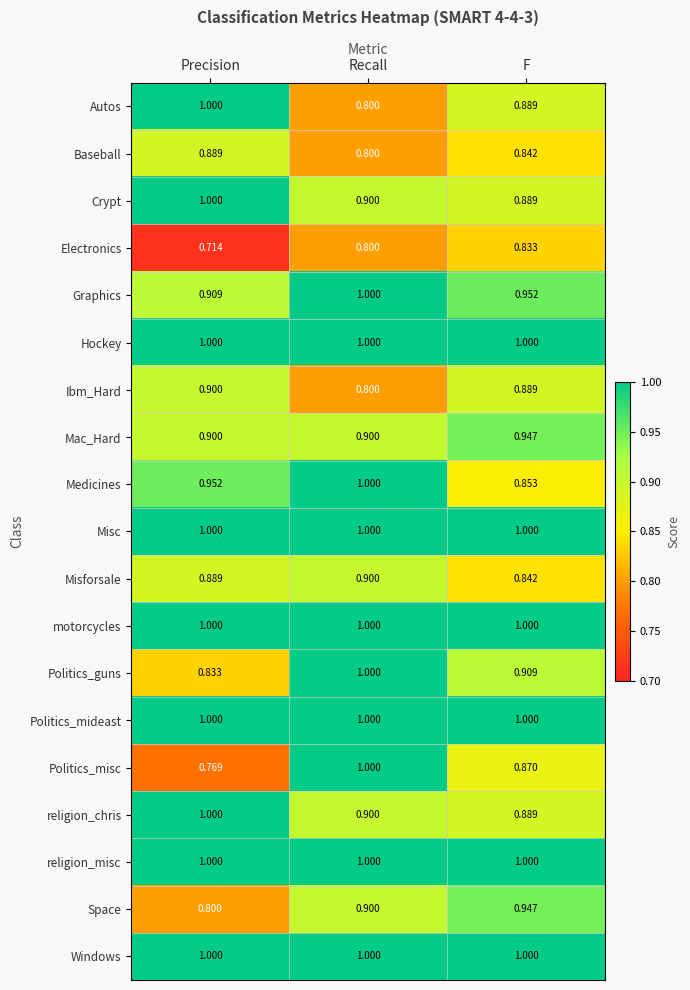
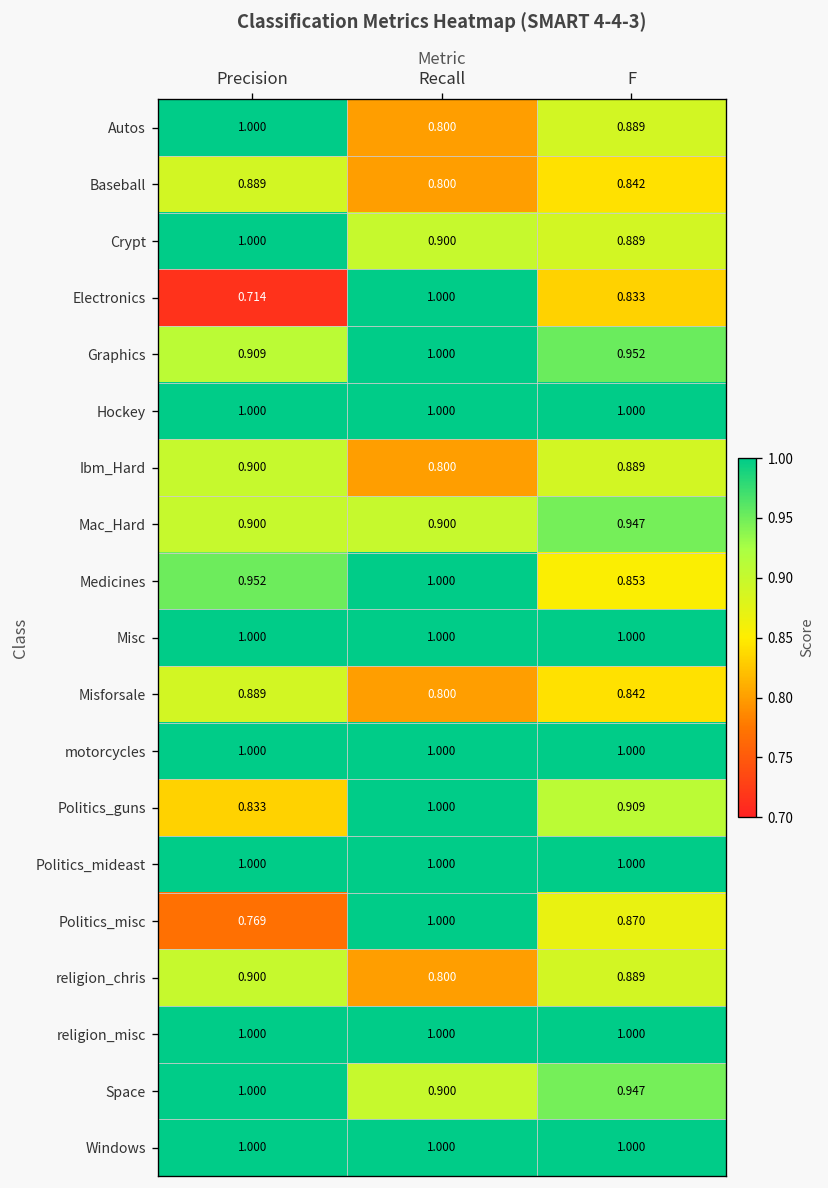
  {
    "Autos": {
      "Precision": 1.000,
      "Recall": 0.800,
      "F": 0.889
    },
    "Baseball": {
      "Precision": 0.889,
      "Recall": 0.800,
      "F": 0.842
    },
    "Crypt": {
      "Precision": 1.000,
      "Recall": 0.900,
      "F": 0.889
    },
    "Electronics": {
      "Precision": 0.714,
-     "Recall": 0.800,
+     "Recall": 1.000,
      "F": 0.833
    },
    "Graphics": {
      "Precision": 0.909,
      "Recall": 1.000,
      "F": 0.952
    },
    "Hockey": {
      "Precision": 1.000,
      "Recall": 1.000,
      "F": 1.000
    },
    "Ibm_Hard": {
      "Precision": 0.900,
      "Recall": 0.800,
      "F": 0.889
    },
    "Mac_Hard": {
      "Precision": 0.900,
      "Recall": 0.900,
      "F": 0.947
    },
    "Medicines": {
      "Precision": 0.952,
      "Recall": 1.000,
      "F": 0.853
    },
    "Misc": {
      "Precision": 1.000,
      "Recall": 1.000,
      "F": 1.000
    },
    "Misforsale": {
      "Precision": 0.889,
-     "Recall": 0.900,
+     "Recall": 0.800,
      "F": 0.842
    },
    "motorcycles": {
      "Precision": 1.000,
      "Recall": 1.000,
      "F": 1.000
    },
    "Politics_guns": {
      "Precision": 0.833,
      "Recall": 1.000,
      "F": 0.909
    },
    "Politics_mideast": {
      "Precision": 1.000,
      "Recall": 1.000,
      "F": 1.000
    },
    "Politics_misc": {
      "Precision": 0.769,
      "Recall": 1.000,
      "F": 0.870
    },
    "religion_chris": {
-     "Precision": 1.000,
-     "Recall": 0.900,
+     "Precision": 0.900,
+     "Recall": 0.800,
      "F": 0.889
    },
    "religion_misc": {
      "Precision": 1.000,
      "Recall": 1.000,
      "F": 1.000
    },
    "Space": {
-     "Precision": 0.800,
+     "Precision": 1.000,
      "Recall": 0.900,
      "F": 0.947
    },
    "Windows": {
      "Precision": 1.000,
      "Recall": 1.000,
      "F": 1.000
    }
  }
